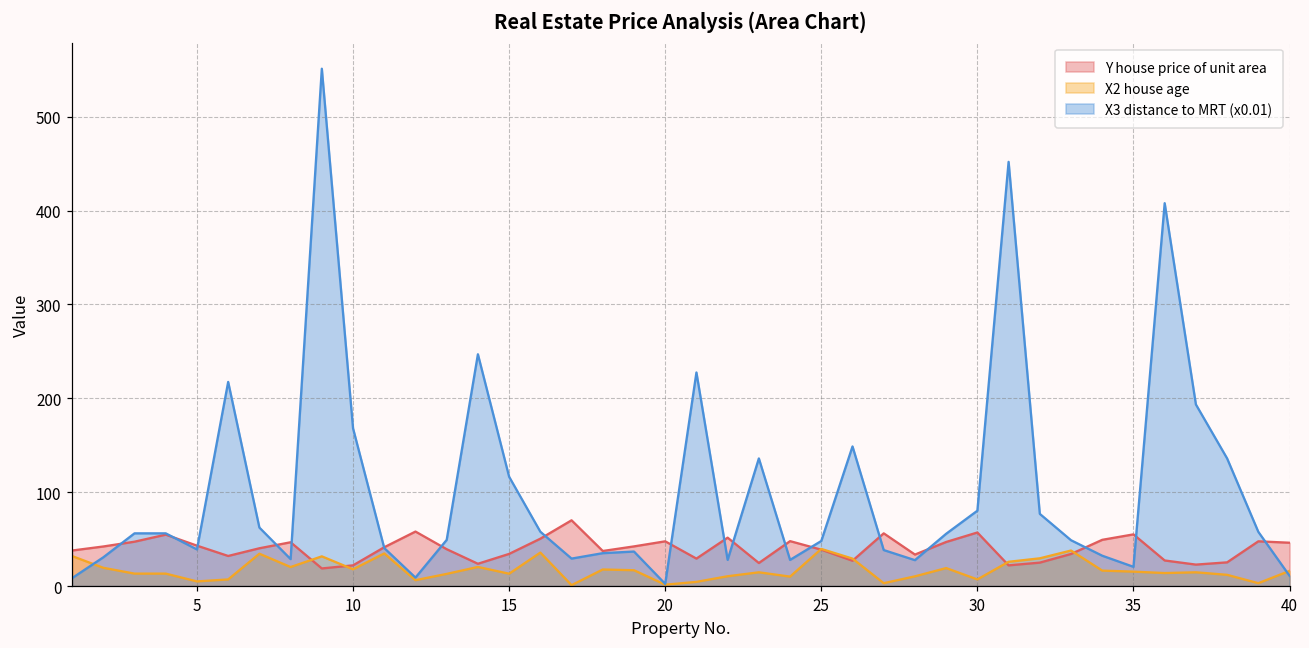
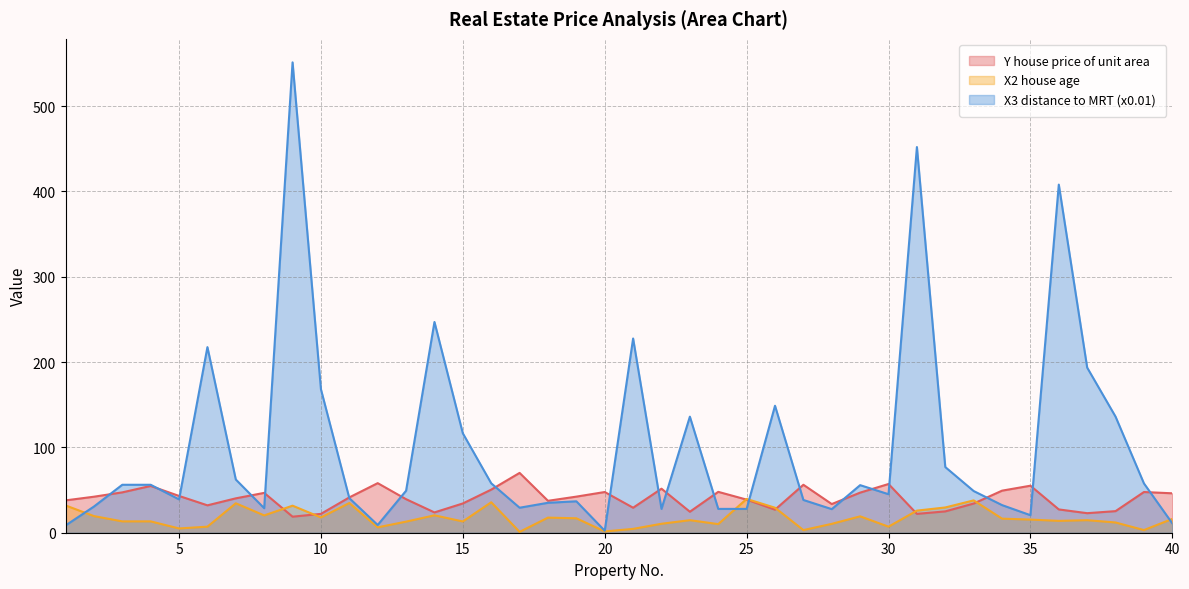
  {
    "X3 distance to MRT (x0.01)": {
      "5": 40,
      "10": 170,
      "15": 120,
-     "25": 50,
-     "30": 80,
+     "25": 30,
+     "30": 50,
      "35": 20,
      "40": 10
    }
  }
